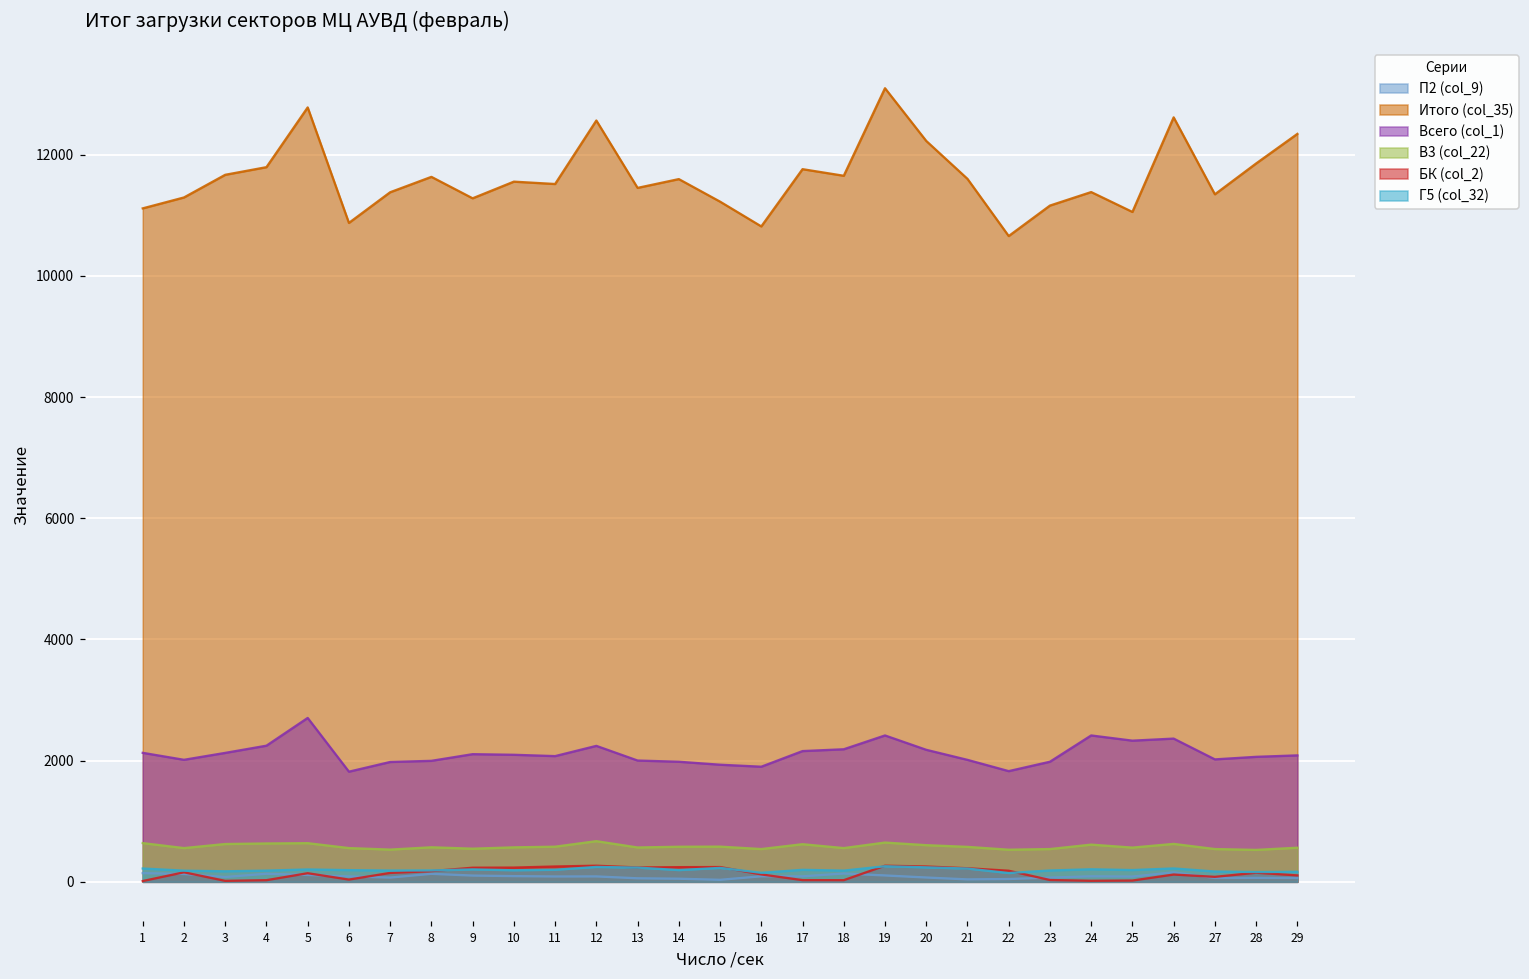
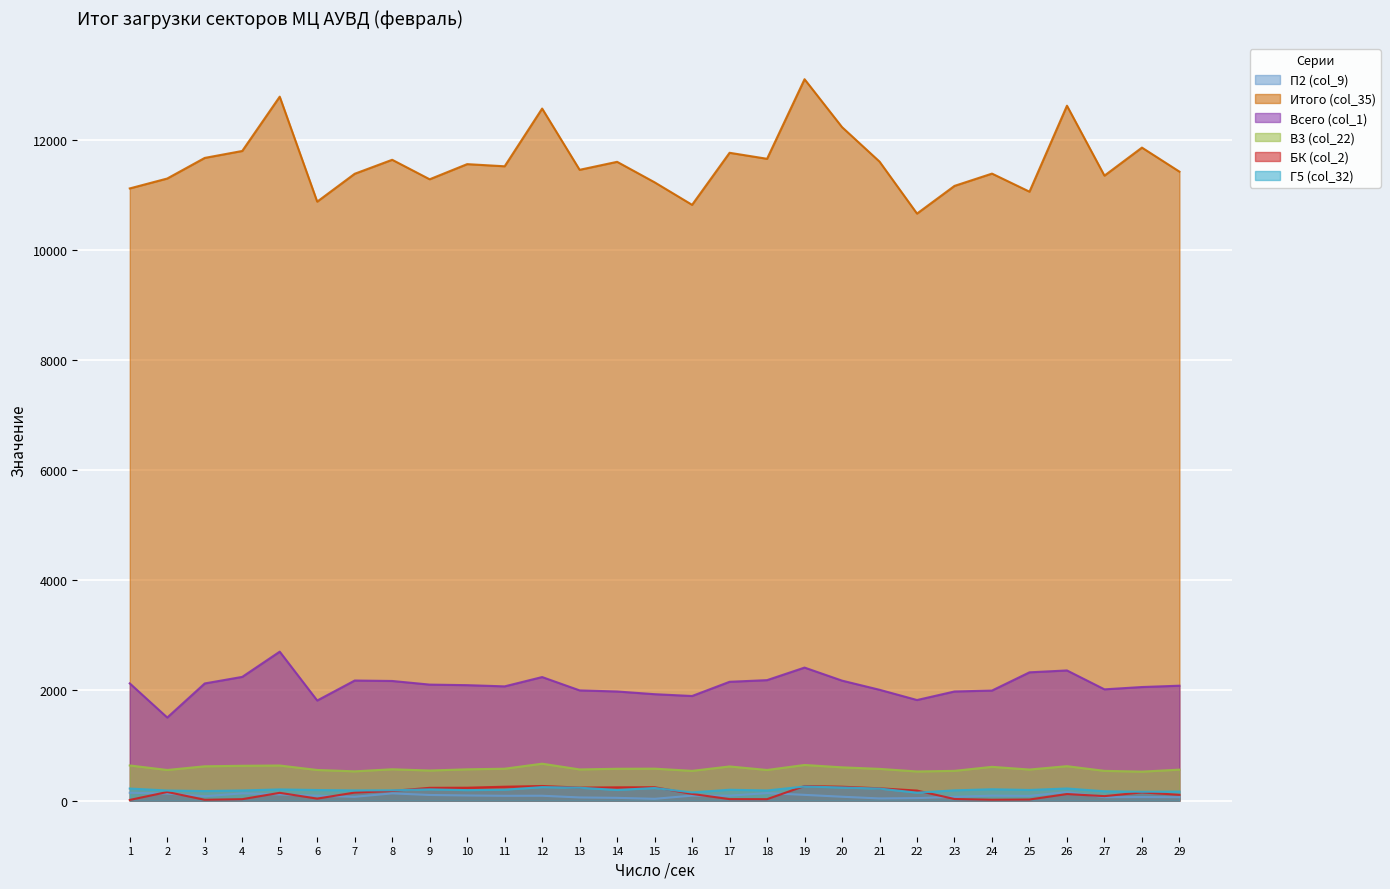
  {
    "Итого (col_35)": {
      "1": 11100,
      "2": 11300,
      "3": 11700,
      "4": 11800,
      "5": 12800,
      "6": 10900,
      "7": 11400,
      "8": 11600,
      "9": 11300,
      "10": 11600,
      "11": 11500,
      "12": 12600,
      "13": 11500,
      "14": 11600,
      "15": 11200,
      "16": 10800,
      "17": 11800,
      "18": 11700,
      "19": 13100,
      "20": 12200,
      "21": 11600,
      "22": 10700,
      "23": 11200,
      "24": 11400,
      "25": 11100,
      "26": 12600,
      "27": 11300,
      "28": 11900,
-     "29": 12300
+     "29": 11400
    },
    "Всего (col_1)": {
      "1": 2100,
-     "2": 2000,
+     "2": 1500,
      "3": 2100,
      "4": 2200,
      "5": 2700,
      "6": 1800,
-     "7": 2000,
-     "8": 2000,
+     "7": 2200,
+     "8": 2200,
      "9": 2100,
      "10": 2100,
      "11": 2100,
      "12": 2200,
      "13": 2000,
      "14": 2000,
      "15": 1900,
      "16": 1900,
      "17": 2200,
      "18": 2200,
      "19": 2400,
      "20": 2200,
      "21": 2000,
      "22": 1800,
      "23": 2000,
-     "24": 2400,
+     "24": 2000,
      "25": 2300,
      "26": 2400,
      "27": 2000,
      "28": 2100,
      "29": 2100
    },
    "В3 (col_22)": {
      "1": 600,
      "2": 600,
      "3": 600,
      "4": 600,
      "5": 600,
      "6": 600,
      "7": 500,
      "8": 600,
      "9": 500,
      "10": 600,
      "11": 600,
      "12": 700,
      "13": 600,
      "14": 600,
      "15": 600,
      "16": 500,
      "17": 600,
      "18": 600,
      "19": 600,
      "20": 600,
      "21": 600,
      "22": 500,
      "23": 500,
      "24": 600,
      "25": 600,
      "26": 600,
      "27": 500,
      "28": 500,
      "29": 600
    },
    "БК (col_2)": {
      "1": 0,
      "3": 0,
      "4": 0,
      "6": 0,
      "11": 300,
      "14": 200,
      "17": 0,
      "18": 0,
      "24": 0,
      "25": 0
    }
  }
